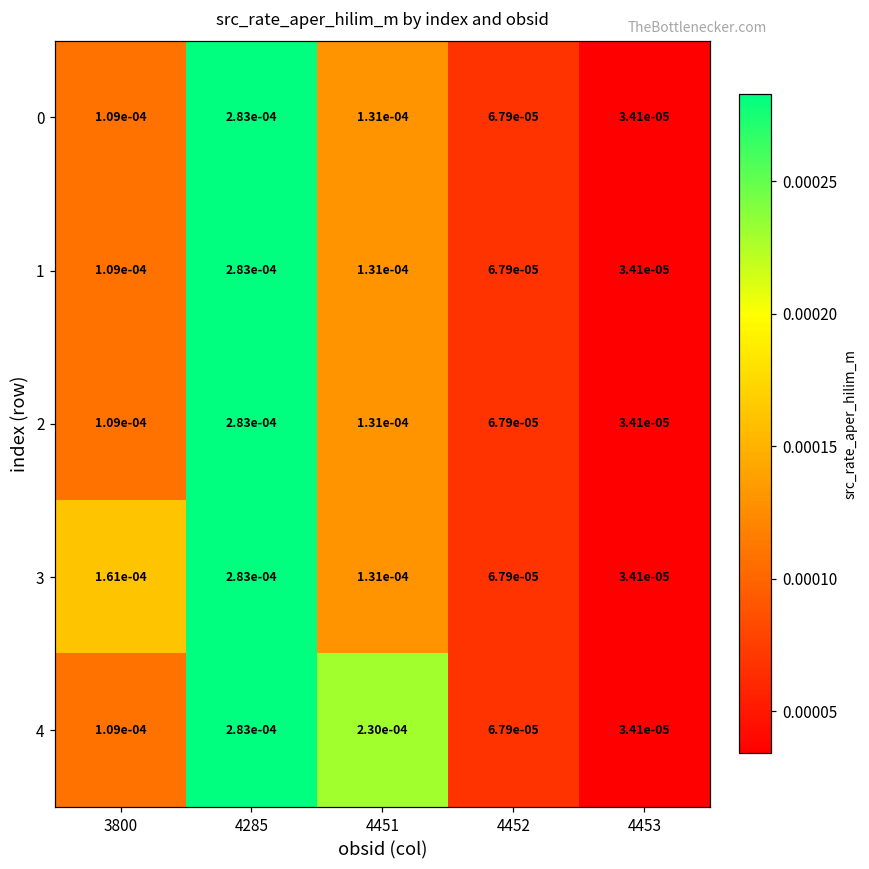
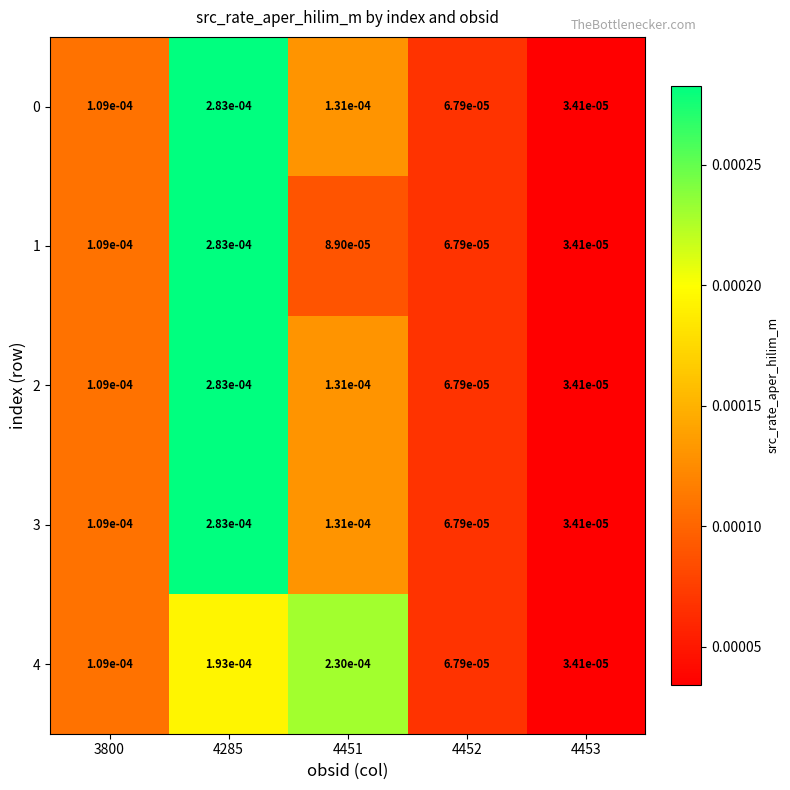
  {
    "0": {
      "3800": "1.09e-04",
      "4285": "2.83e-04",
      "4451": "1.31e-04",
      "4452": "6.79e-05",
      "4453": "3.41e-05"
    },
    "1": {
      "3800": "1.09e-04",
      "4285": "2.83e-04",
-     "4451": "1.31e-04",
+     "4451": "8.90e-05",
      "4452": "6.79e-05",
      "4453": "3.41e-05"
    },
    "2": {
      "3800": "1.09e-04",
      "4285": "2.83e-04",
      "4451": "1.31e-04",
      "4452": "6.79e-05",
      "4453": "3.41e-05"
    },
    "3": {
-     "3800": "1.61e-04",
+     "3800": "1.09e-04",
      "4285": "2.83e-04",
      "4451": "1.31e-04",
      "4452": "6.79e-05",
      "4453": "3.41e-05"
    },
    "4": {
      "3800": "1.09e-04",
-     "4285": "2.83e-04",
+     "4285": "1.93e-04",
      "4451": "2.30e-04",
      "4452": "6.79e-05",
      "4453": "3.41e-05"
    }
  }
